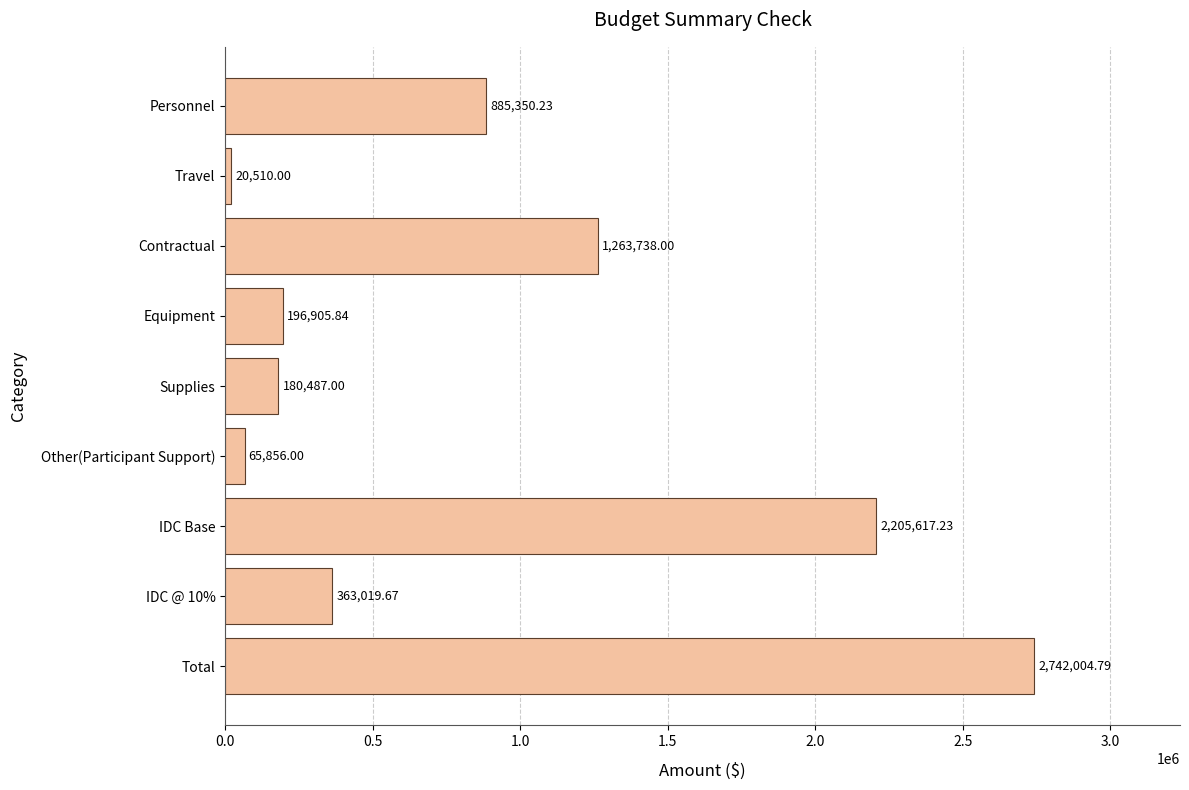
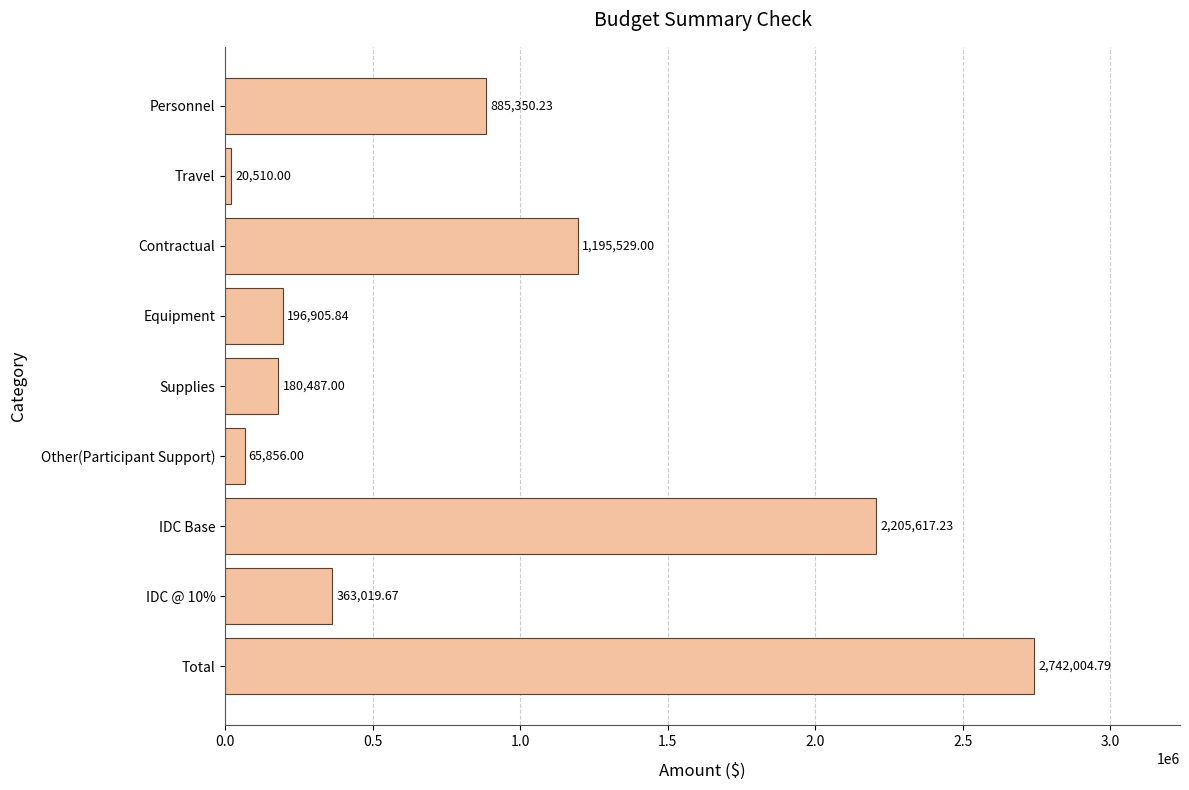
  {
    "Personnel": "885,350.23",
    "Travel": "20,510.00",
-   "Contractual": "1,263,738.00",
+   "Contractual": "1,195,529.00",
    "Equipment": "196,905.84",
    "Supplies": "180,487.00",
    "Other(Participant Support)": "65,856.00",
    "IDC Base": "2,205,617.23",
    "IDC @ 10%": "363,019.67",
    "Total": "2,742,004.79"
  }
